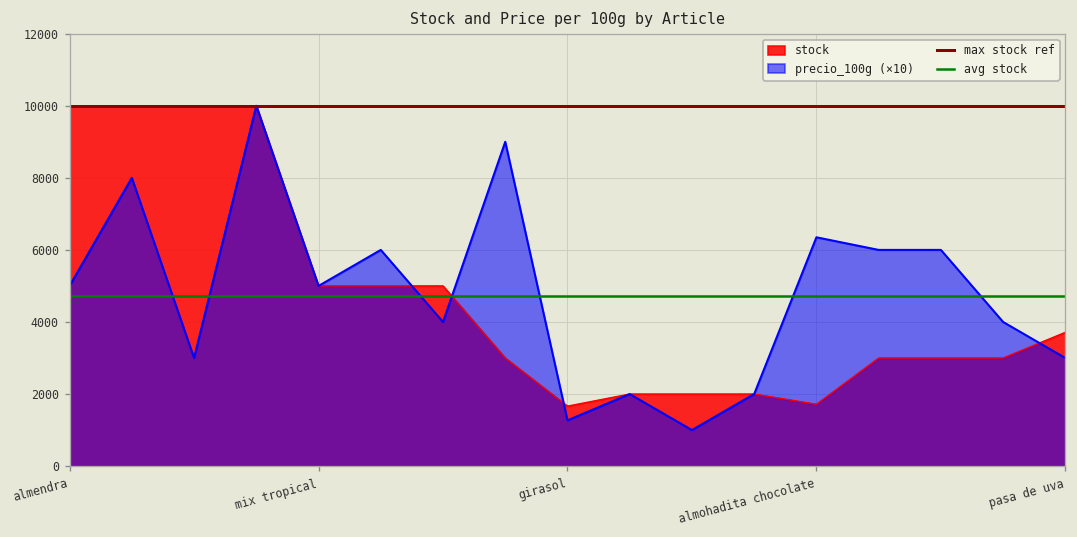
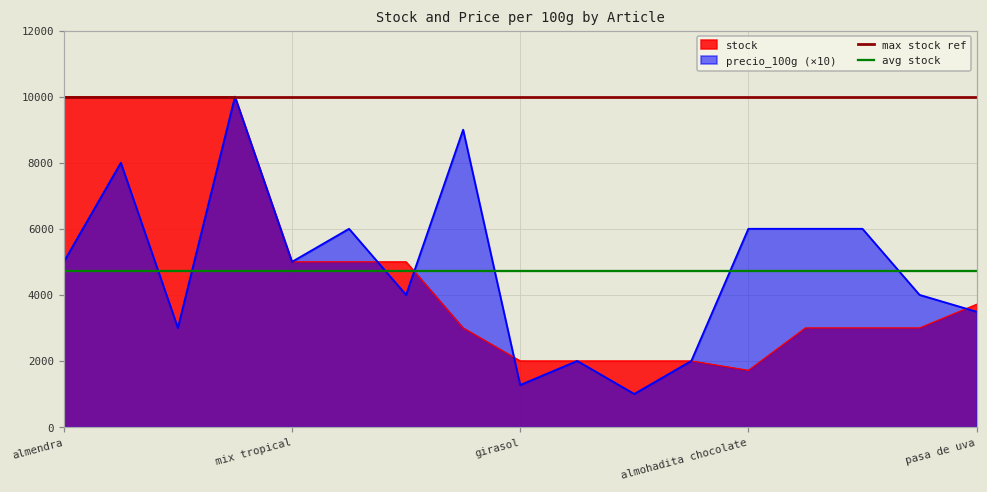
  {
    "stock": {
      "almendra": 10000,
-     "girasol": 1700,
+     "girasol": 2000,
      "almohadita chocolate": 1700,
      "pasa de uva": 3700
    },
    "precio_100g (×10)": {
      "almendra": 5000,
      "girasol": 1300,
-     "almohadita chocolate": 6400,
-     "pasa de uva": 3000
+     "almohadita chocolate": 6000,
+     "pasa de uva": 3500
    }
  }
